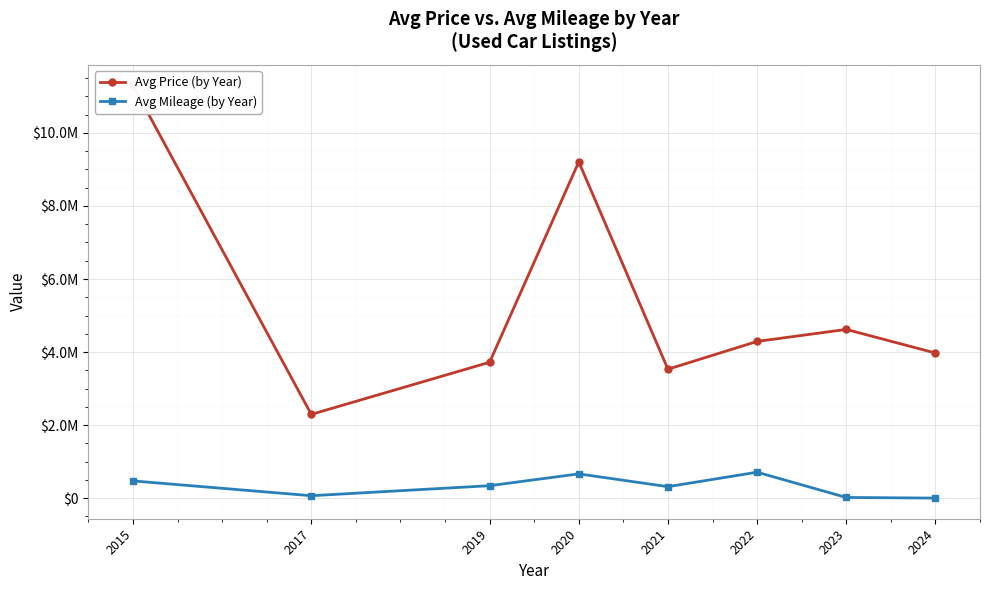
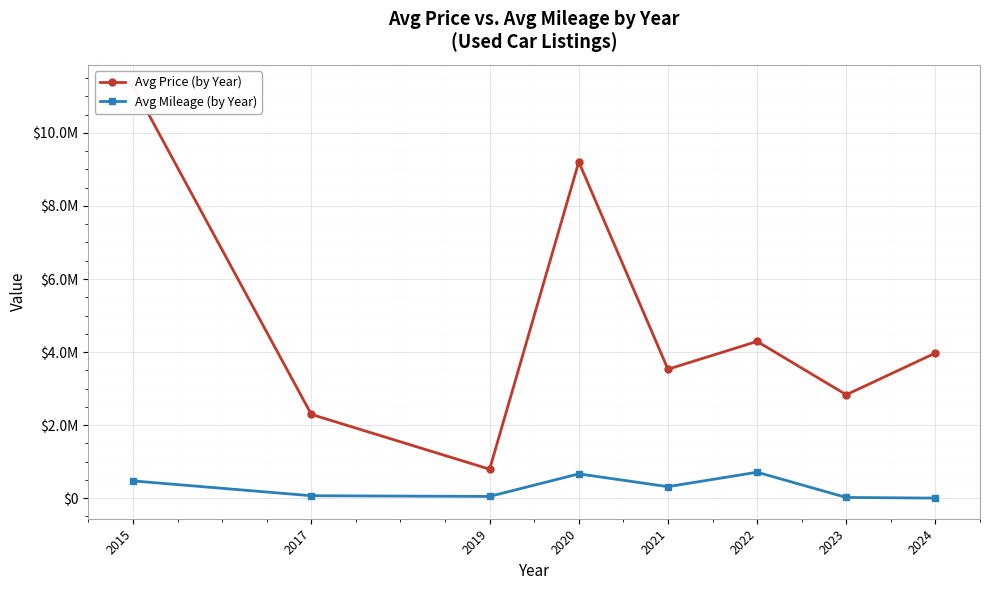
  {
    "Avg Price (by Year)": {
      "2017": "$2300000",
-     "2019": "$3700000",
+     "2019": "$800000",
      "2020": "$9200000",
      "2021": "$3500000",
      "2022": "$4300000",
-     "2023": "$4600000",
+     "2023": "$2800000",
      "2024": "$4000000"
    },
    "Avg Mileage (by Year)": {
      "2015": "$500000",
      "2017": "$100000",
-     "2019": "$300000",
+     "2019": "$0",
      "2020": "$700000",
      "2021": "$300000",
      "2022": "$700000",
      "2023": "$0",
      "2024": "$0"
    }
  }
